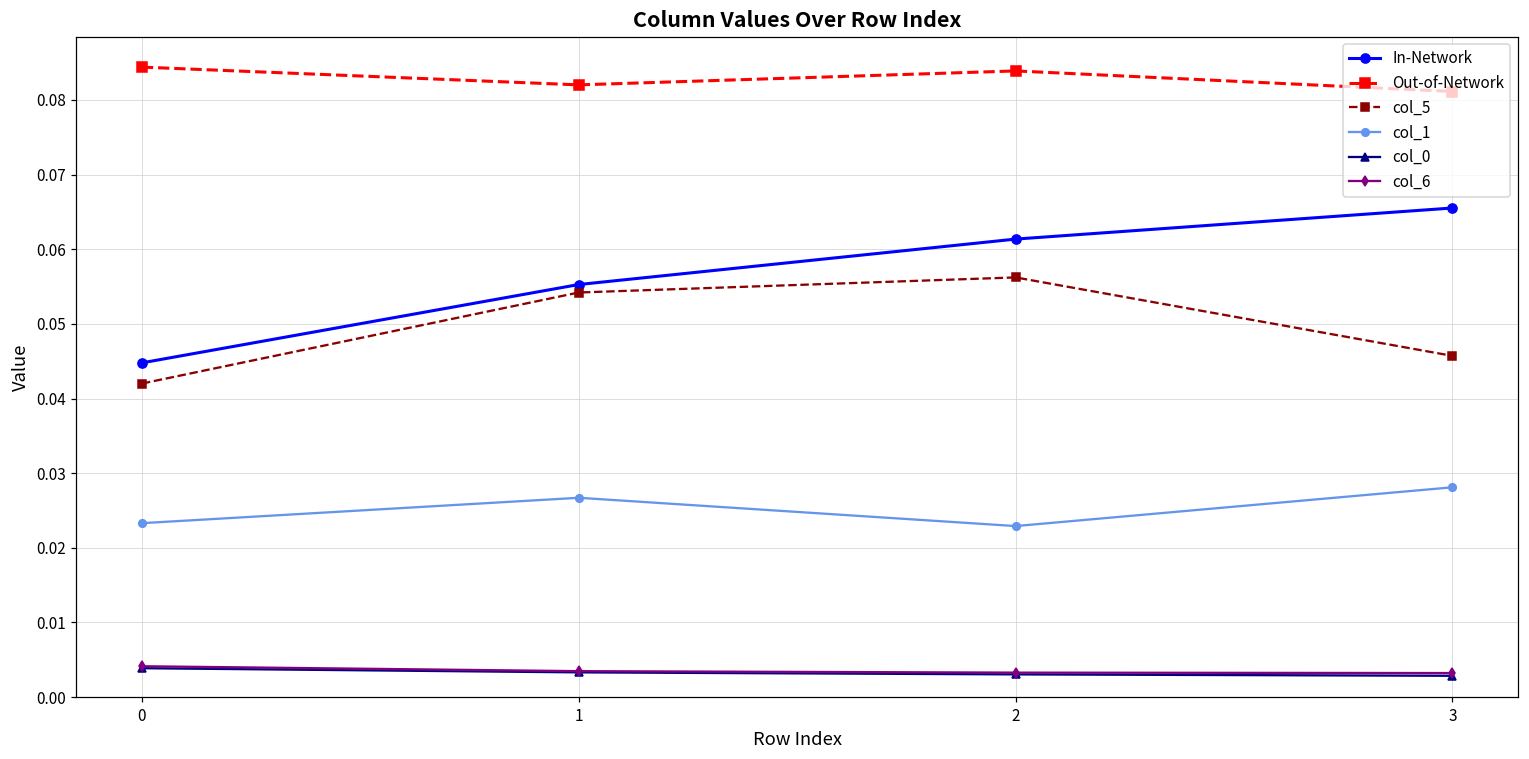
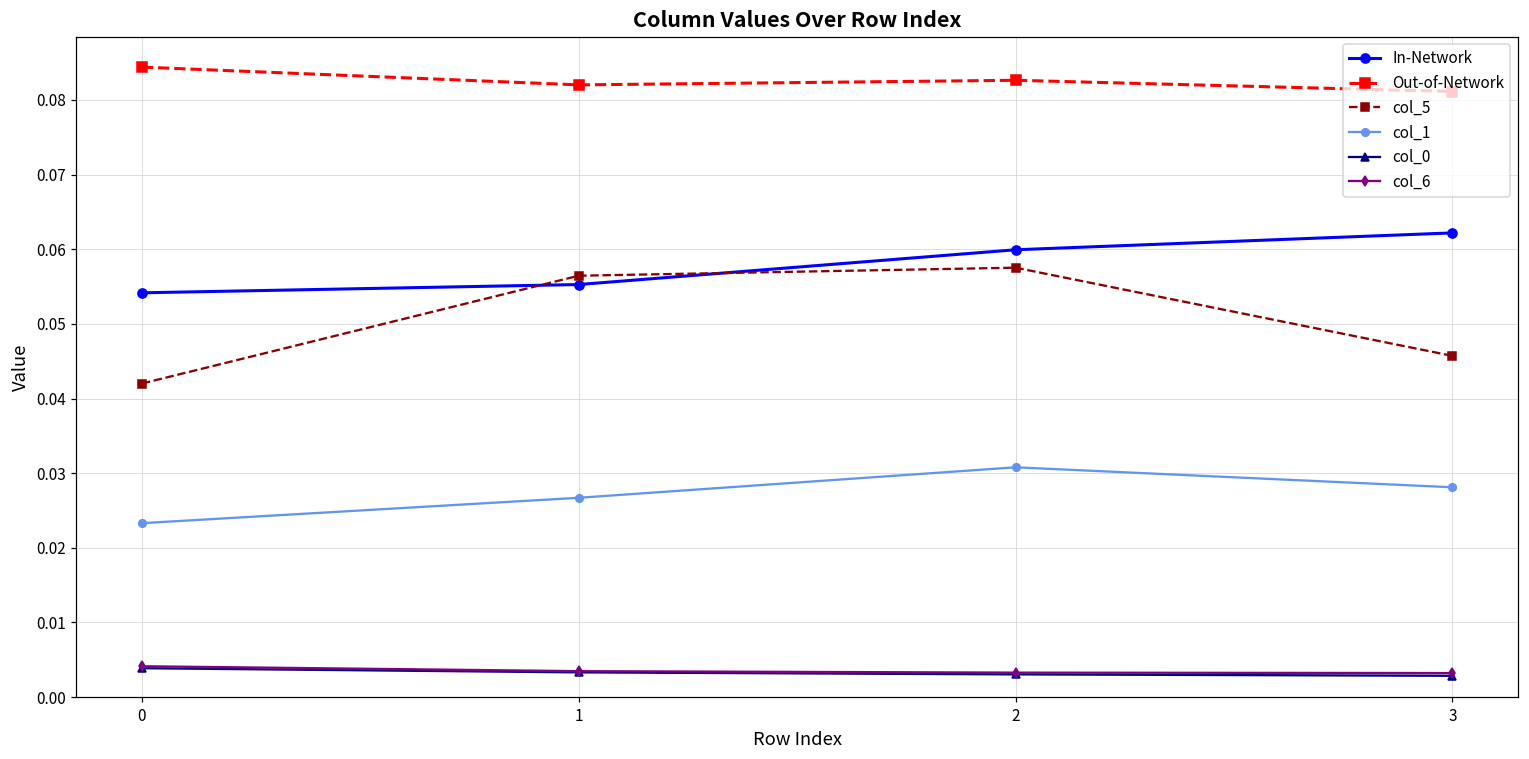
  {
    "In-Network": {
-     "0": 0.045,
+     "0": 0.054,
      "1": 0.055,
-     "2": 0.061,
-     "3": 0.066
+     "2": 0.060,
+     "3": 0.062
    },
    "Out-of-Network": {
      "0": 0.084,
      "1": 0.082,
-     "2": 0.084
+     "2": 0.083
    },
    "col_5": {
      "0": 0.042,
-     "1": 0.054,
-     "2": 0.056,
+     "1": 0.056,
+     "2": 0.058,
      "3": 0.046
    },
    "col_1": {
      "0": 0.023,
      "1": 0.027,
-     "2": 0.023,
+     "2": 0.031,
      "3": 0.028
    }
  }
